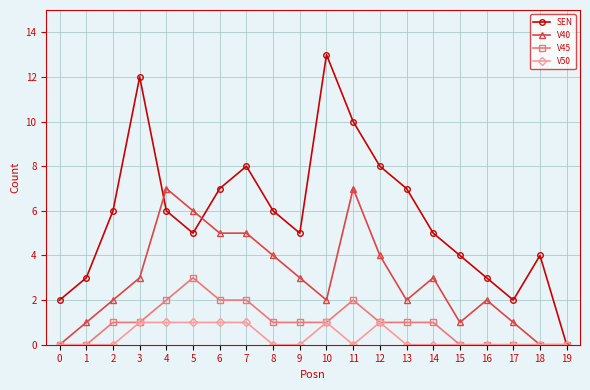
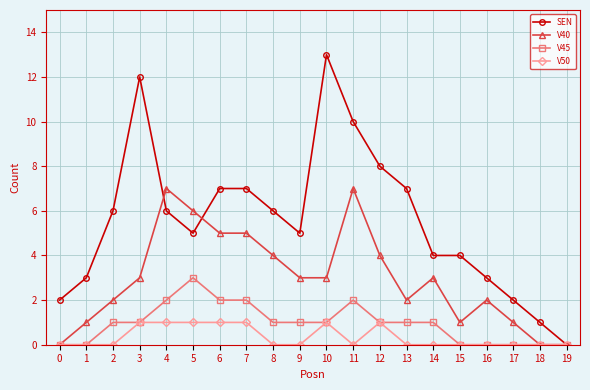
  {
    "SEN": {
      "0": 2,
      "1": 3,
      "2": 6,
      "3": 12,
      "4": 6,
      "5": 5,
      "6": 7,
-     "7": 8,
+     "7": 7,
      "8": 6,
      "9": 5,
      "10": 13,
      "11": 10,
      "12": 8,
      "13": 7,
-     "14": 5,
+     "14": 4,
      "15": 4,
      "16": 3,
      "17": 2,
-     "18": 4
+     "18": 1
    },
    "V40": {
      "1": 1,
      "2": 2,
      "3": 3,
      "4": 7,
      "5": 6,
      "6": 5,
      "7": 5,
      "8": 4,
      "9": 3,
-     "10": 2,
+     "10": 3,
      "11": 7,
      "12": 4,
      "13": 2,
      "14": 3,
      "15": 1,
      "16": 2,
      "17": 1
    }
  }
